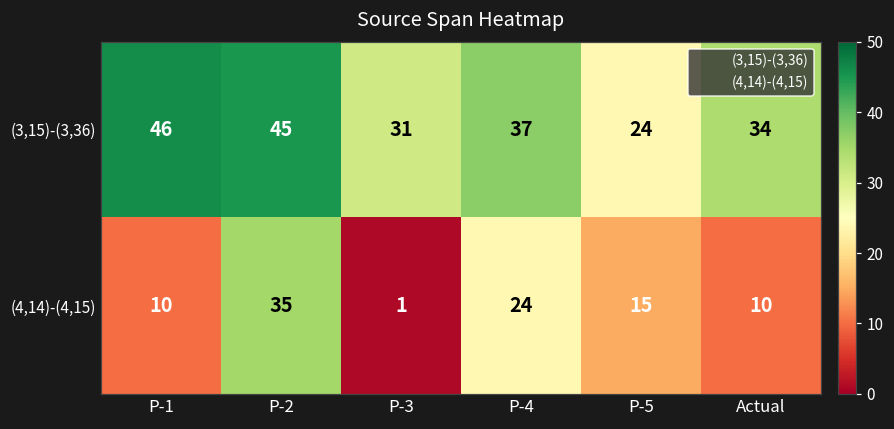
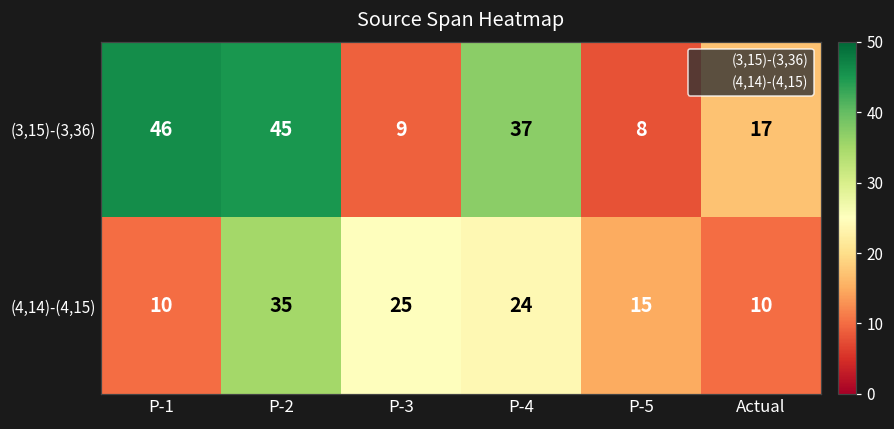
  {
    "(3,15)-(3,36)": {
      "P-1": 46,
      "P-2": 45,
-     "P-3": 31,
+     "P-3": 9,
      "P-4": 37,
-     "P-5": 24,
-     "Actual": 34
+     "P-5": 8,
+     "Actual": 17
    },
    "(4,14)-(4,15)": {
      "P-1": 10,
      "P-2": 35,
-     "P-3": 1,
+     "P-3": 25,
      "P-4": 24,
      "P-5": 15,
      "Actual": 10
    }
  }
